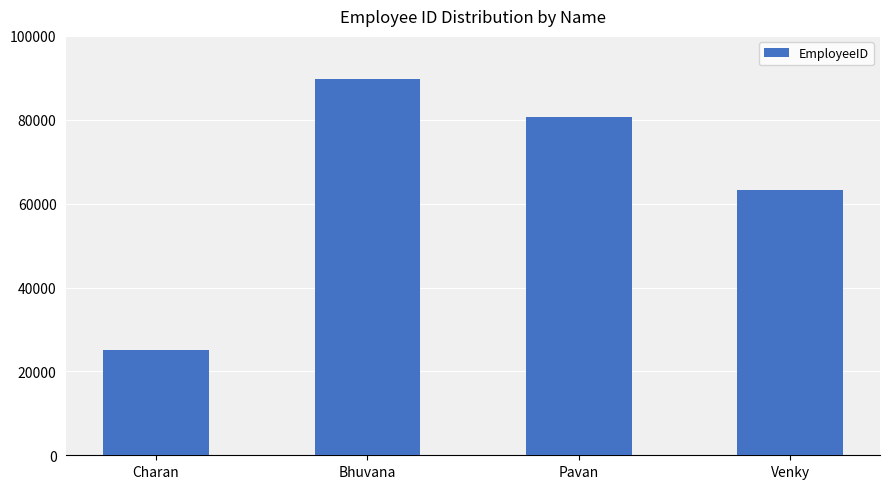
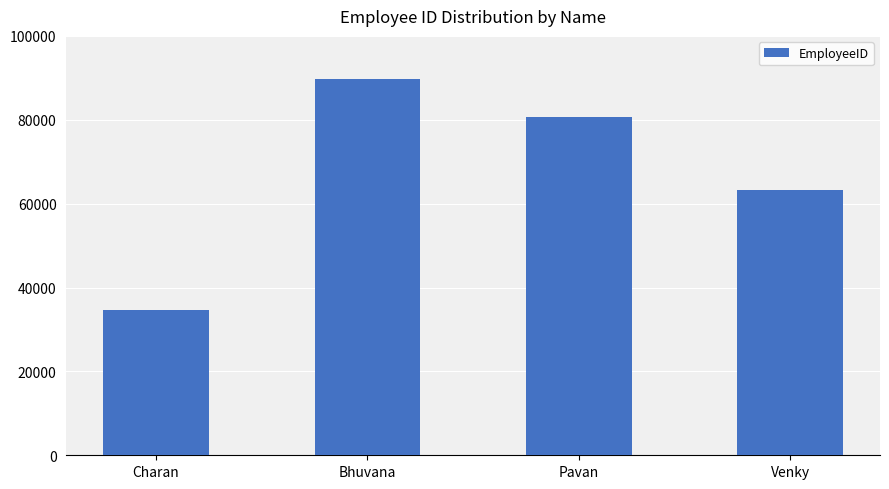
  {
-   "Charan": 25000,
+   "Charan": 35000,
    "Bhuvana": 90000,
    "Pavan": 81000,
    "Venky": 63000
  }
